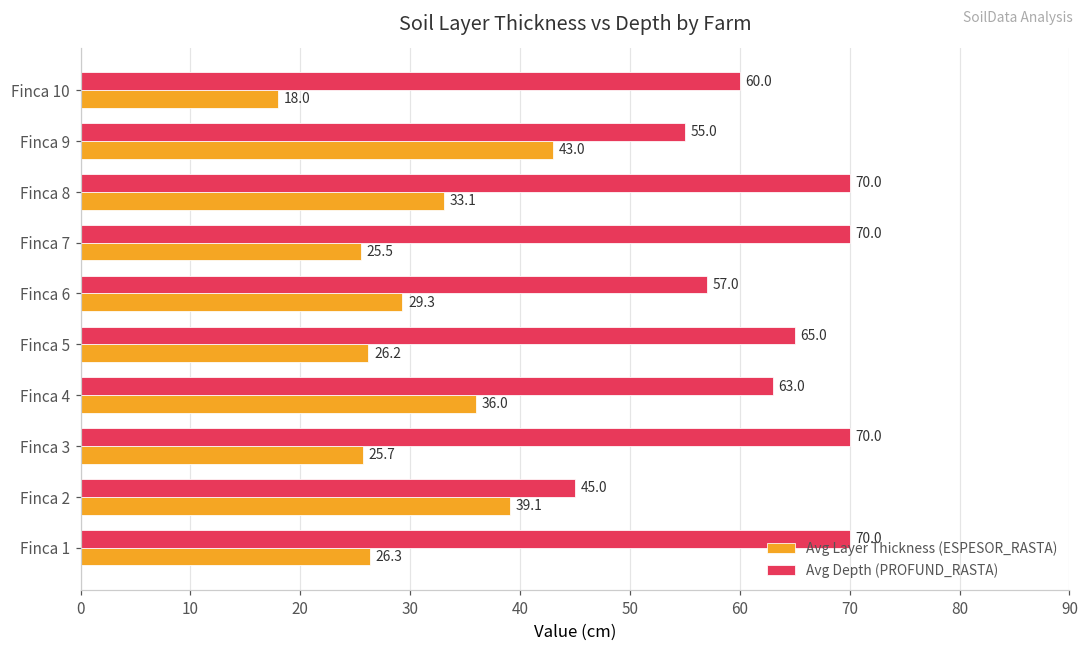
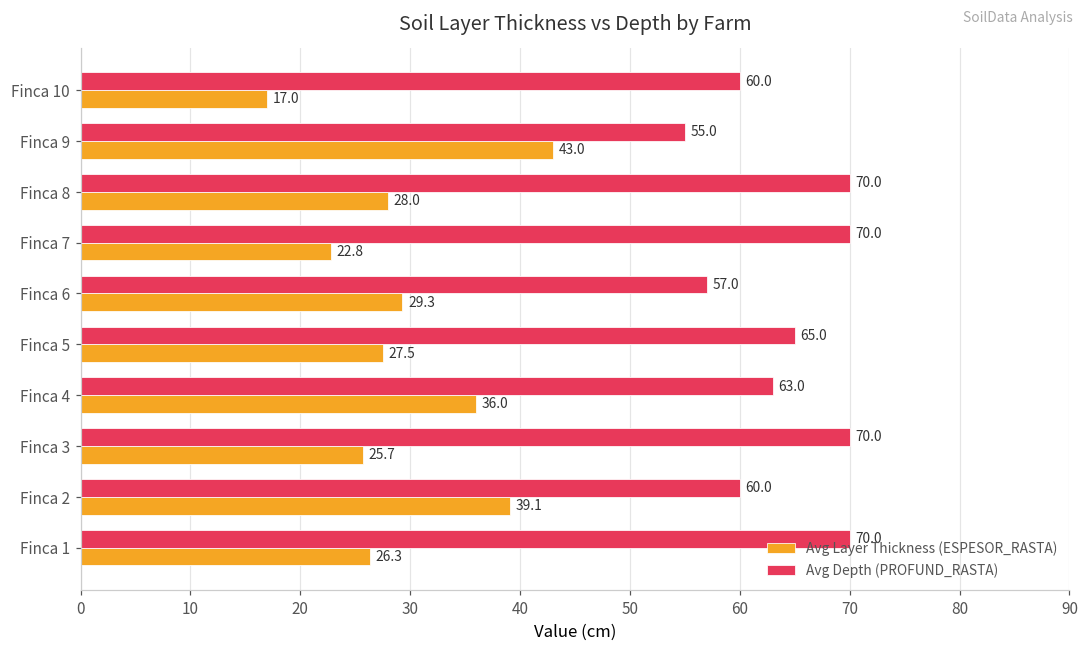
  {
    "Avg Layer Thickness (ESPESOR_RASTA)": {
-     "Finca 10": 18.0,
+     "Finca 10": 17.0,
      "Finca 9": 43.0,
-     "Finca 8": 33.1,
-     "Finca 7": 25.5,
+     "Finca 8": 28.0,
+     "Finca 7": 22.8,
      "Finca 6": 29.3,
-     "Finca 5": 26.2,
+     "Finca 5": 27.5,
      "Finca 4": 36.0,
      "Finca 3": 25.7,
      "Finca 2": 39.1,
      "Finca 1": 26.3
    },
    "Avg Depth (PROFUND_RASTA)": {
      "Finca 10": 60.0,
      "Finca 9": 55.0,
      "Finca 8": 70.0,
      "Finca 7": 70.0,
      "Finca 6": 57.0,
      "Finca 5": 65.0,
      "Finca 4": 63.0,
      "Finca 3": 70.0,
-     "Finca 2": 45.0,
+     "Finca 2": 60.0,
      "Finca 1": 70.0
    }
  }
